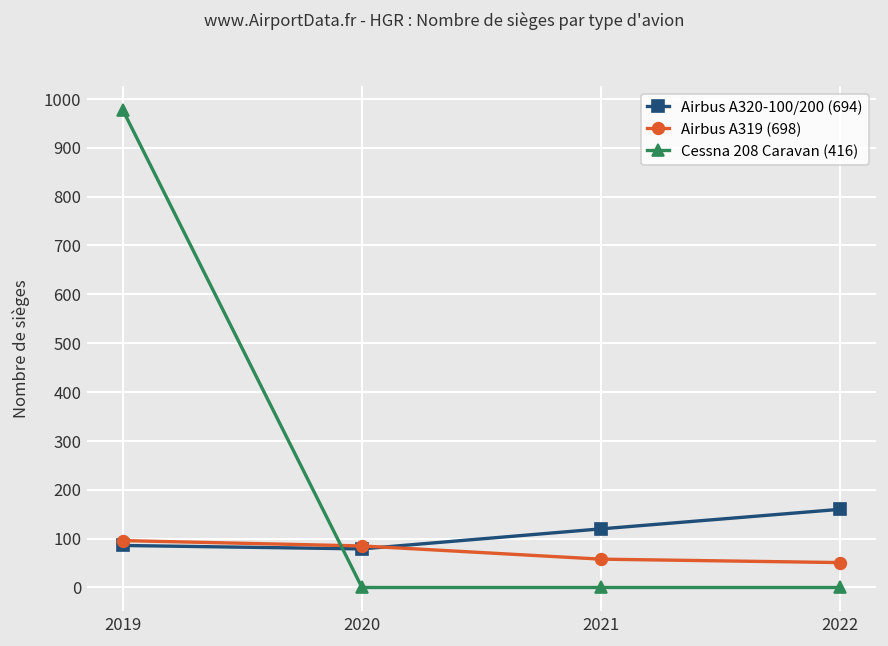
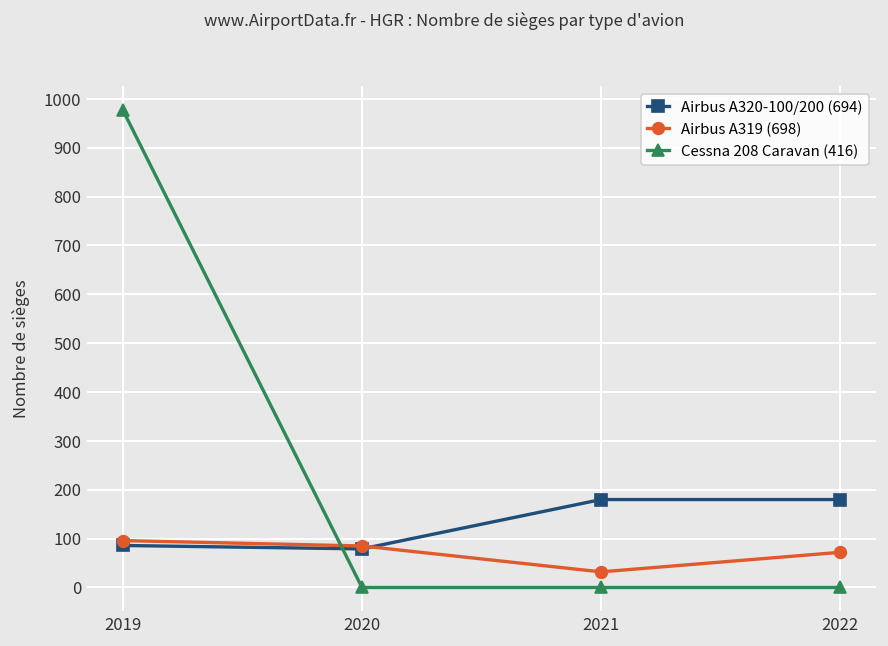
  {
    "Airbus A320-100/200 (694)": {
      "2019": 90,
-     "2021": 120,
-     "2022": 160
+     "2021": 180,
+     "2022": 180
    },
    "Airbus A319 (698)": {
      "2019": 100,
-     "2021": 60,
-     "2022": 50
+     "2021": 30,
+     "2022": 70
    },
    "Cessna 208 Caravan (416)": {
      "2019": 980,
      "2020": 0,
      "2021": 0,
      "2022": 0
    }
  }
